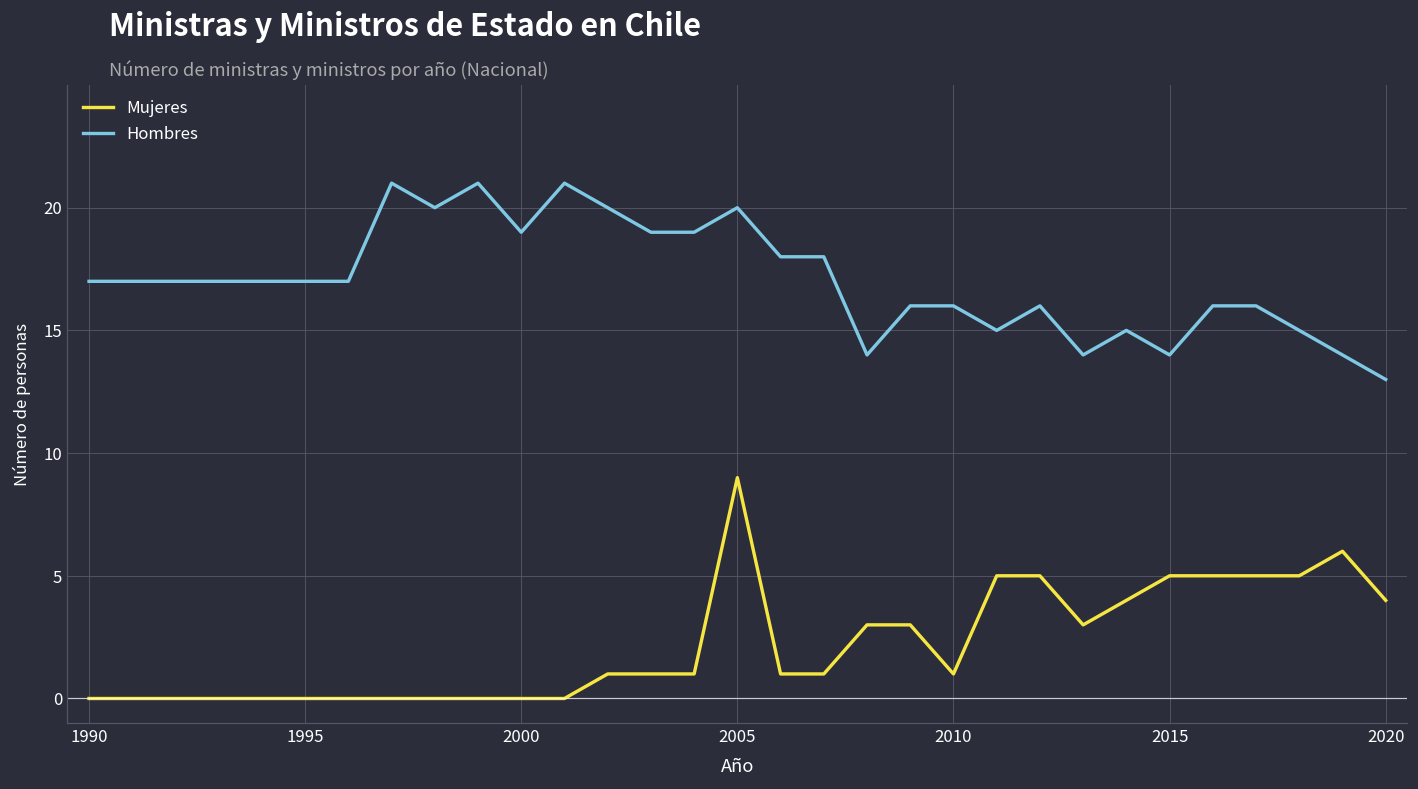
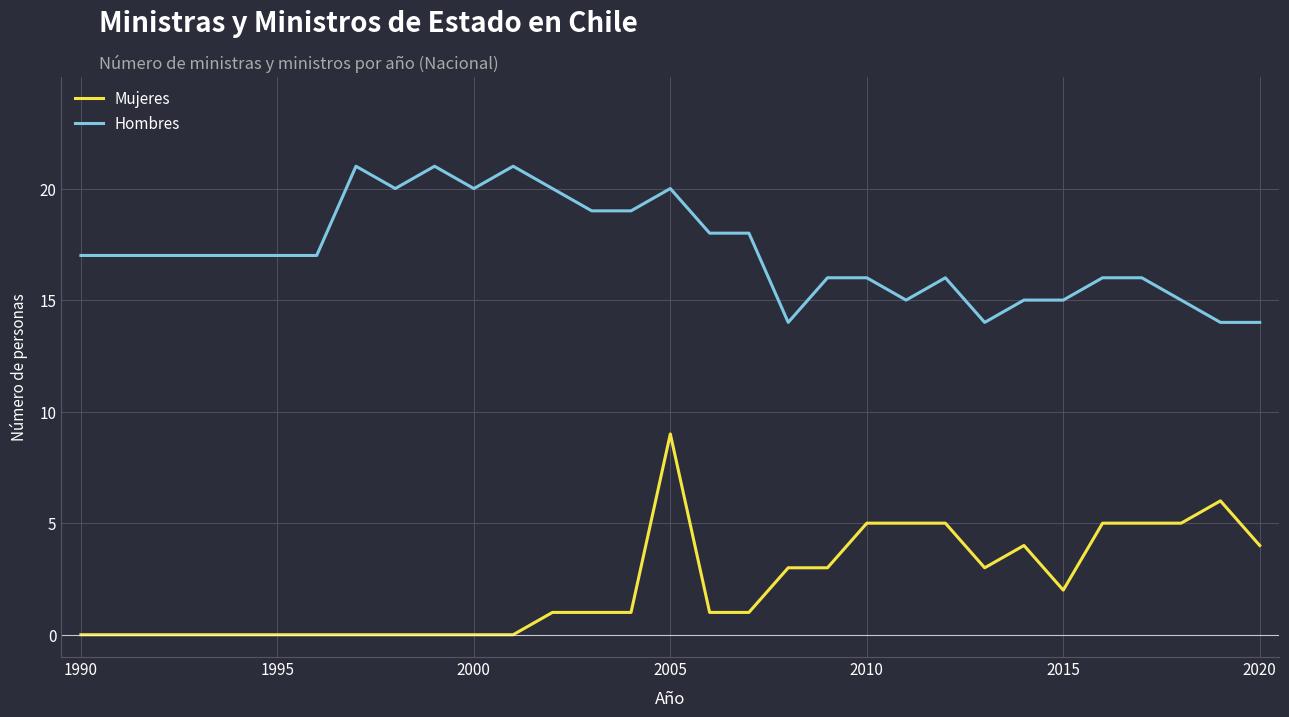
  {
    "Mujeres": {
      "1990": 0,
      "1995": 0,
      "2000": 0,
      "2005": 9,
-     "2010": 1,
-     "2015": 5,
+     "2010": 5,
+     "2015": 2,
      "2020": 4
    },
    "Hombres": {
      "1990": 17,
      "1995": 17,
-     "2000": 19,
+     "2000": 20,
      "2005": 20,
      "2010": 16,
-     "2015": 14,
-     "2020": 13
+     "2015": 15,
+     "2020": 14
    }
  }
